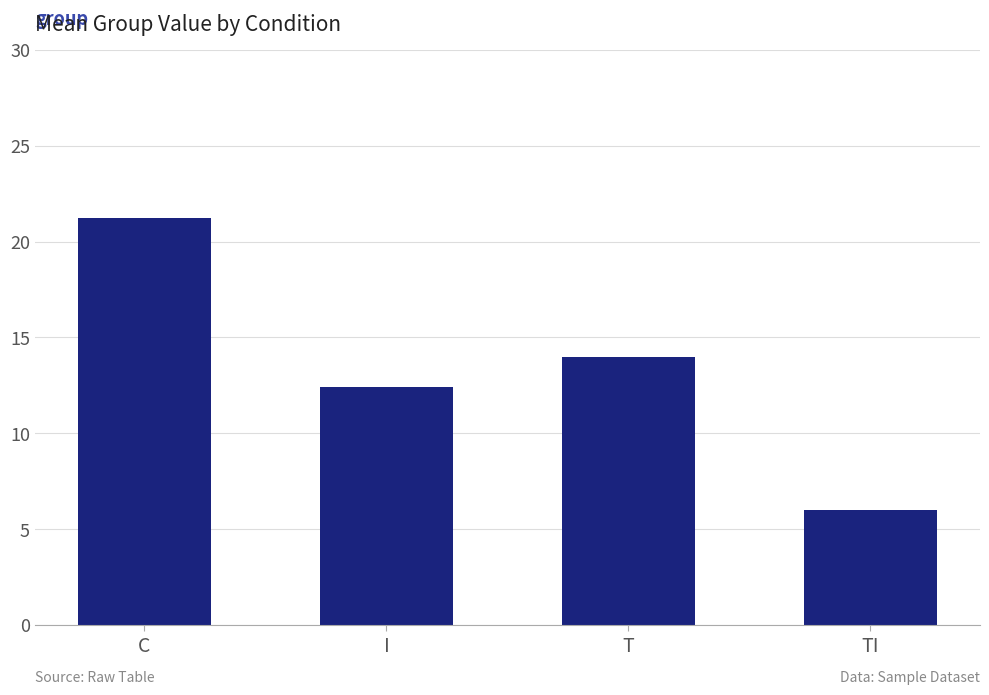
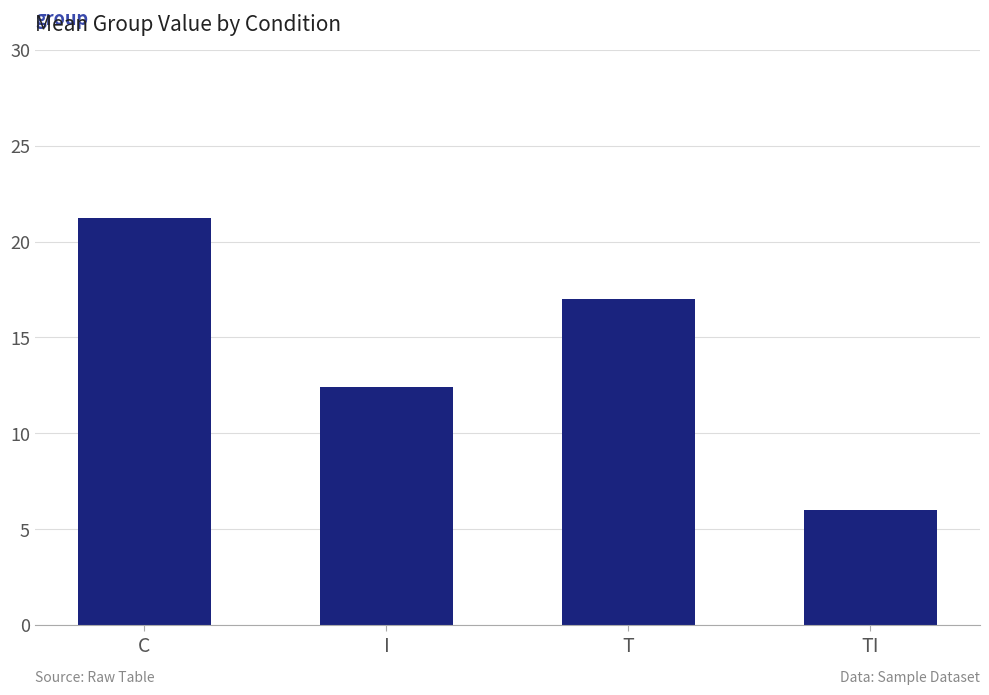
  {
    "C": 21.3,
    "I": 12.4,
-   "T": 14,
+   "T": 17,
    "TI": 6
  }
